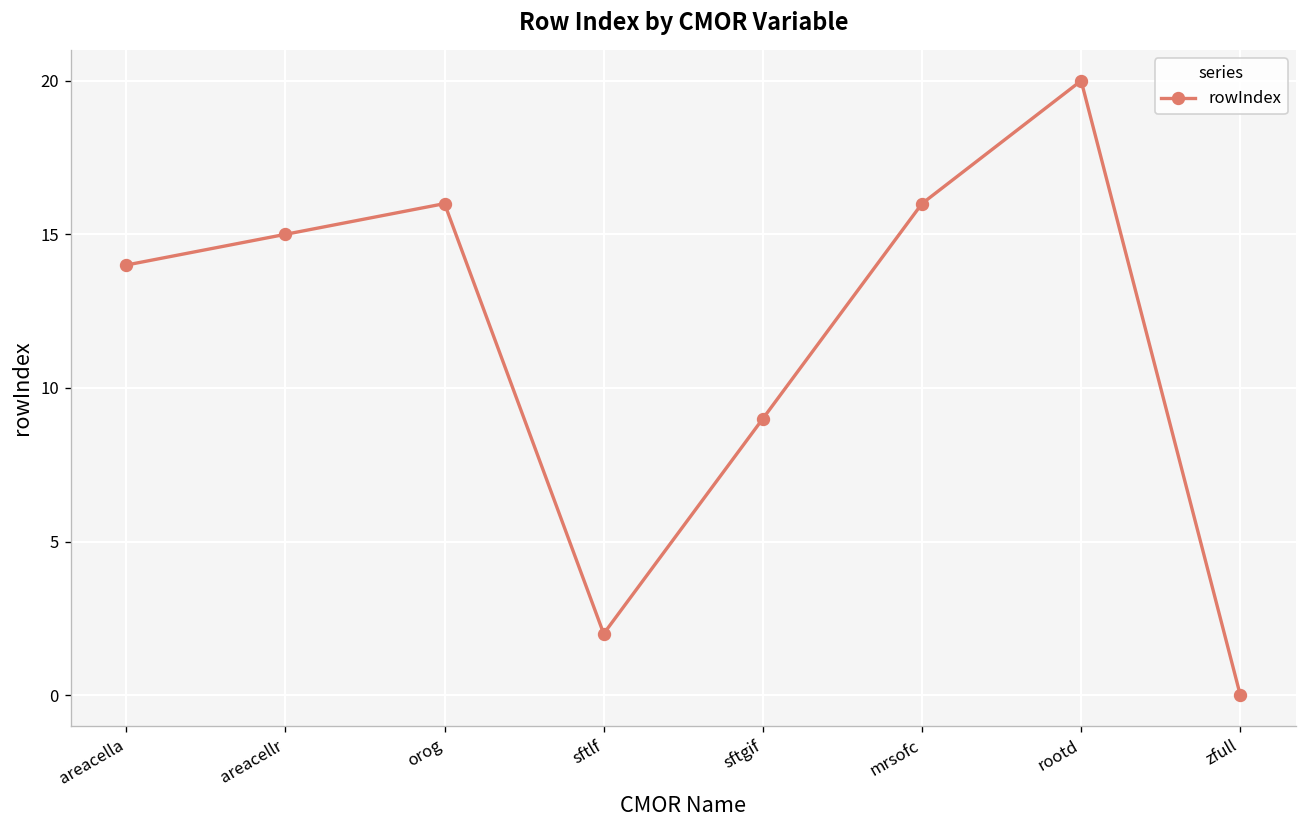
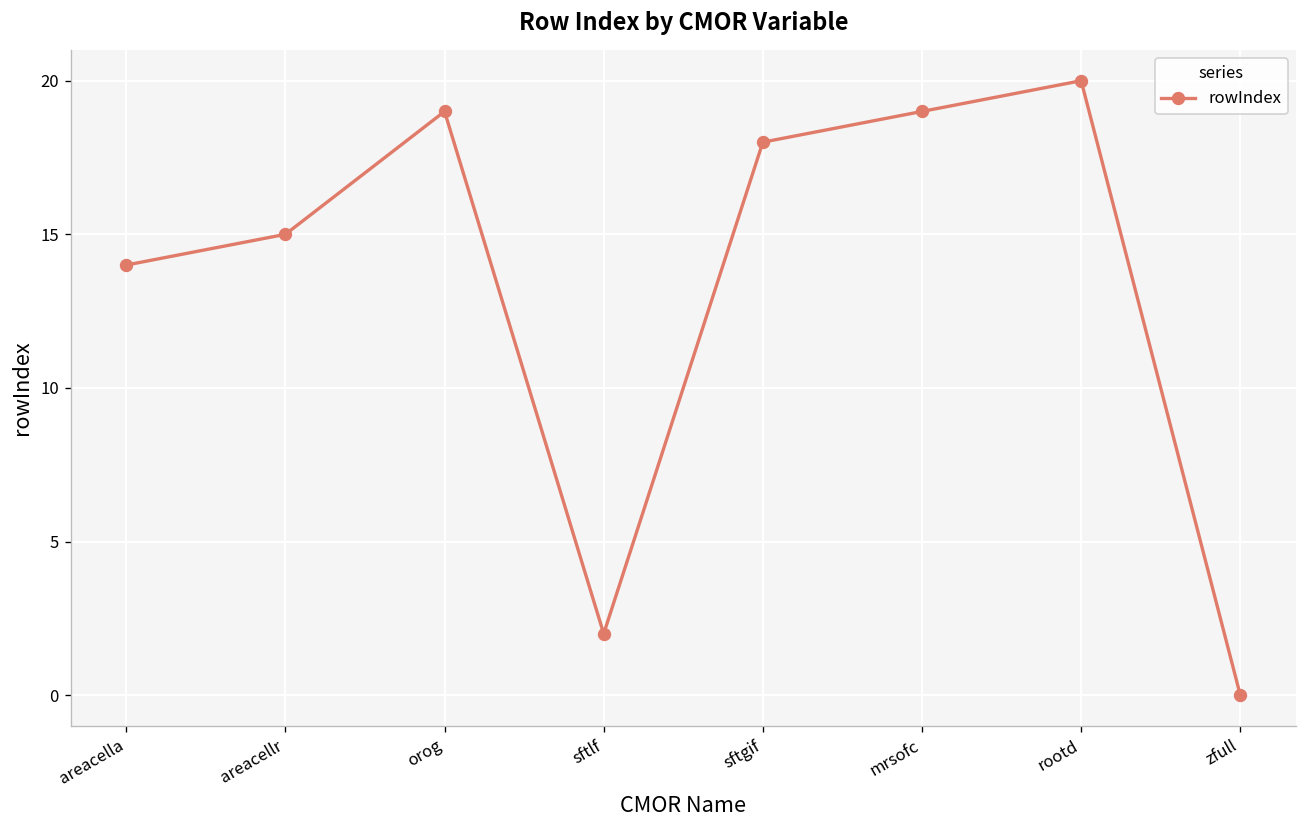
  {
    "areacella": 14,
    "areacellr": 15,
-   "orog": 16,
+   "orog": 19,
    "sftlf": 2,
-   "sftgif": 9,
-   "mrsofc": 16,
+   "sftgif": 18,
+   "mrsofc": 19,
    "rootd": 20,
    "zfull": 0
  }
